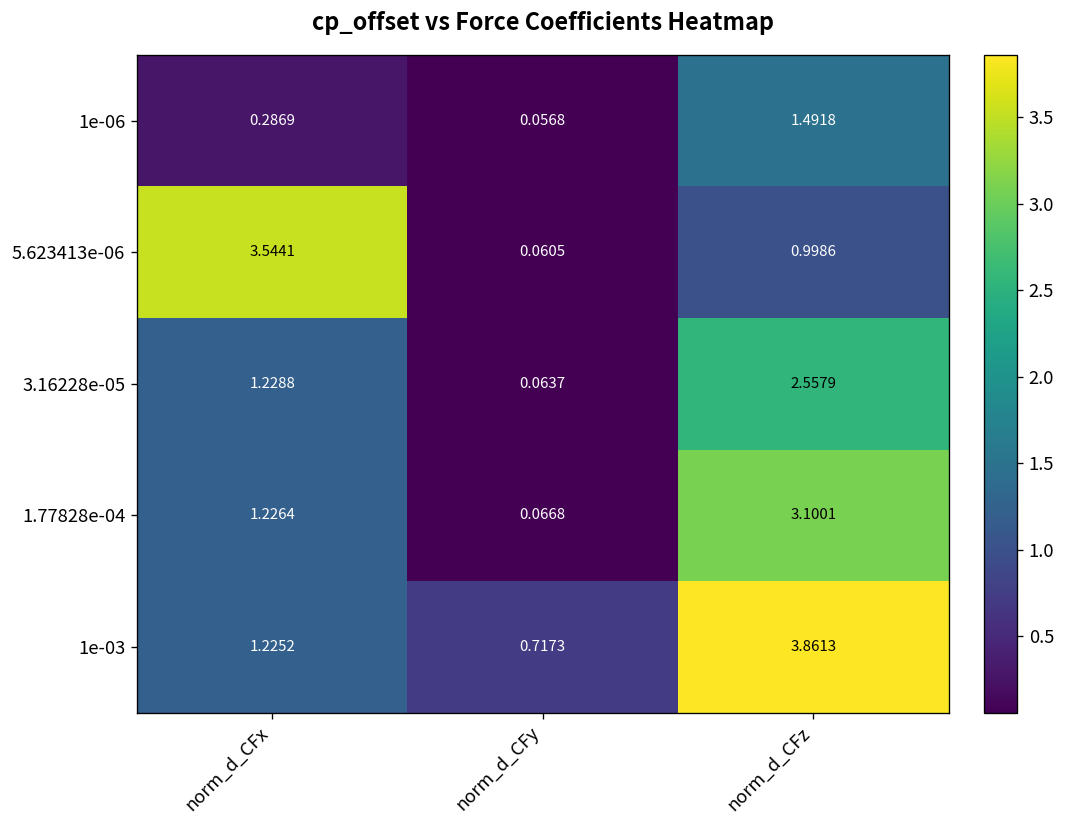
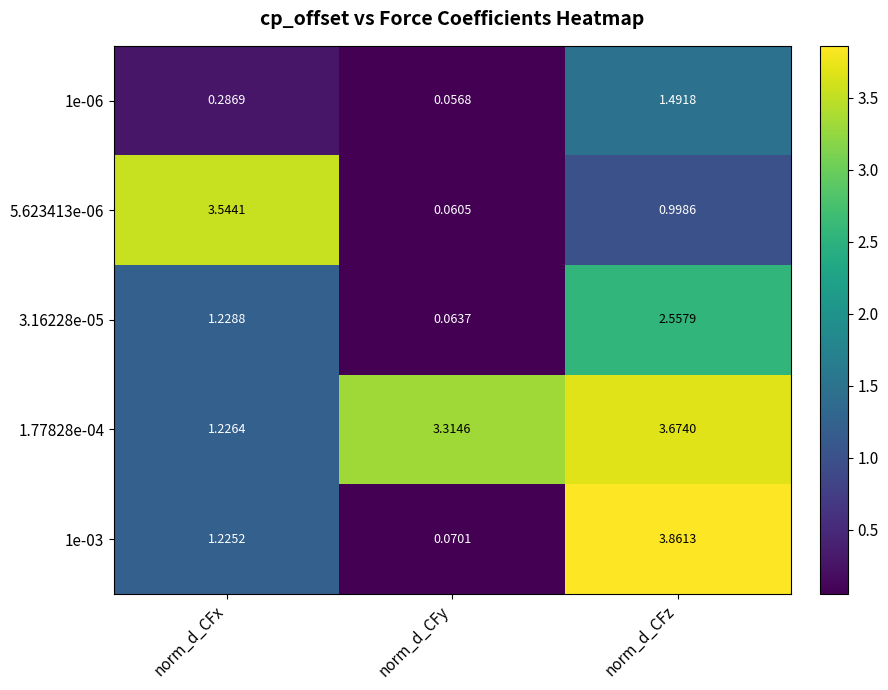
  {
    "1e-06": {
      "norm_d_CFx": 0.2869,
      "norm_d_CFy": 0.0568,
      "norm_d_CFz": 1.4918
    },
    "5.623413e-06": {
      "norm_d_CFx": 3.5441,
      "norm_d_CFy": 0.0605,
      "norm_d_CFz": 0.9986
    },
    "3.16228e-05": {
      "norm_d_CFx": 1.2288,
      "norm_d_CFy": 0.0637,
      "norm_d_CFz": 2.5579
    },
    "1.77828e-04": {
      "norm_d_CFx": 1.2264,
-     "norm_d_CFy": 0.0668,
-     "norm_d_CFz": 3.1001
+     "norm_d_CFy": 3.3146,
+     "norm_d_CFz": 3.6740
    },
    "1e-03": {
      "norm_d_CFx": 1.2252,
-     "norm_d_CFy": 0.7173,
+     "norm_d_CFy": 0.0701,
      "norm_d_CFz": 3.8613
    }
  }
